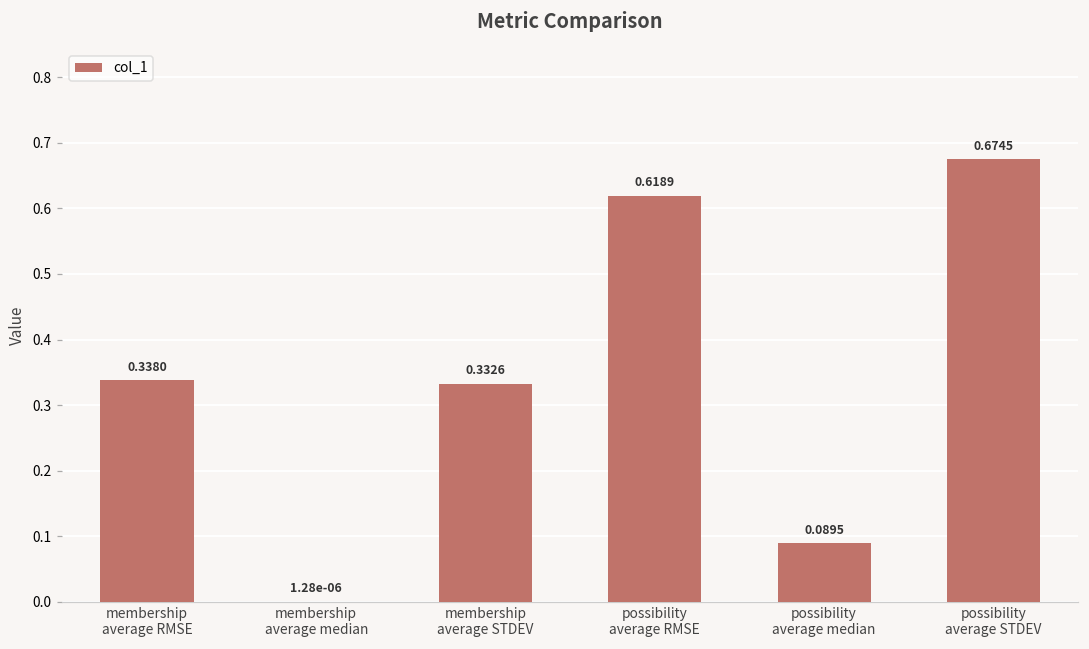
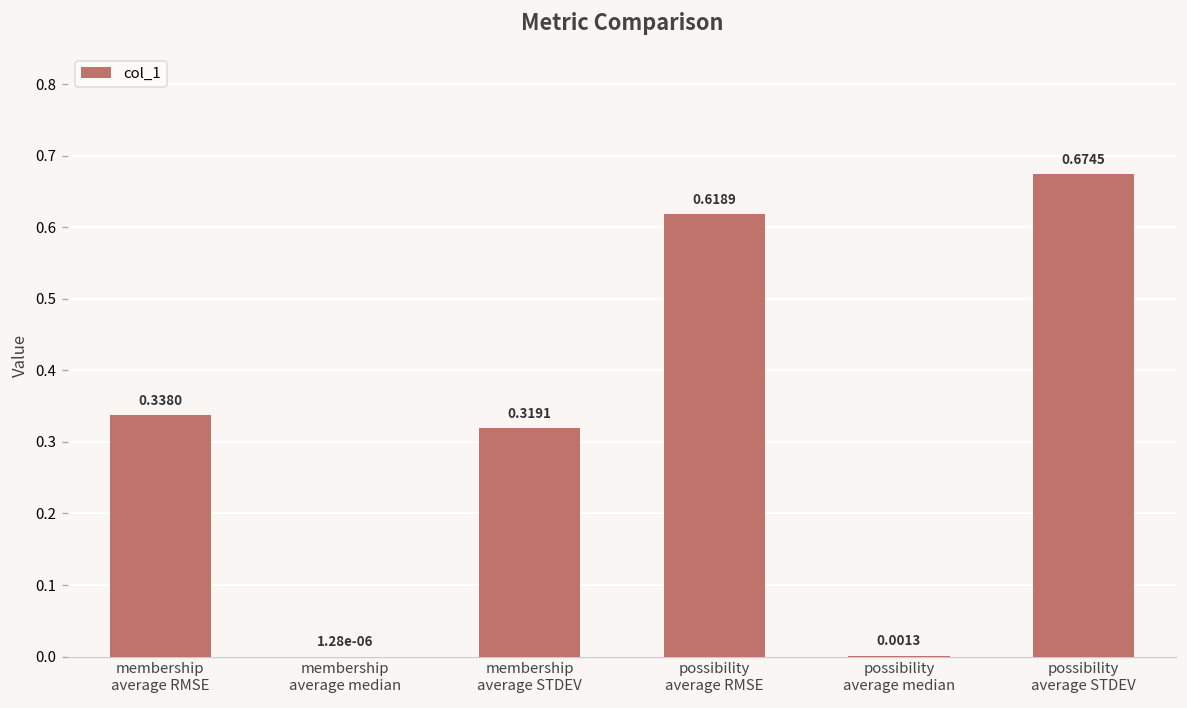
  {
    "membership average RMSE": "0.3380",
    "membership average median": "1.28e-06",
-   "membership average STDEV": "0.3326",
+   "membership average STDEV": "0.3191",
    "possibility average RMSE": "0.6189",
-   "possibility average median": "0.0895",
+   "possibility average median": "0.0013",
    "possibility average STDEV": "0.6745"
  }
